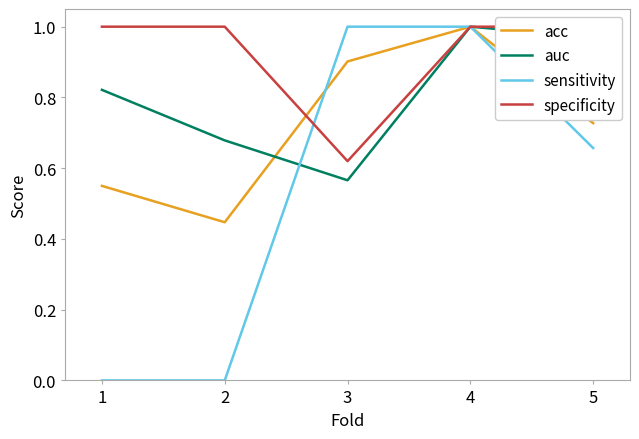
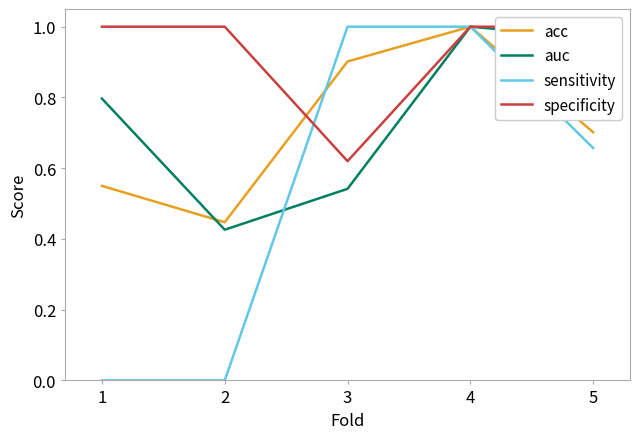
  {
    "acc": {
      "1": 0.55,
      "2": 0.45,
      "3": 0.90,
-     "5": 0.73
+     "5": 0.70
    },
    "auc": {
-     "1": 0.82,
-     "2": 0.68,
-     "3": 0.57
+     "1": 0.80,
+     "2": 0.43,
+     "3": 0.54
    },
    "sensitivity": {
      "1": 0.00,
      "2": 0.00,
      "3": 1.00,
      "5": 0.66
    },
    "specificity": {
      "1": 1.00,
      "2": 1.00,
      "3": 0.62
    }
  }
